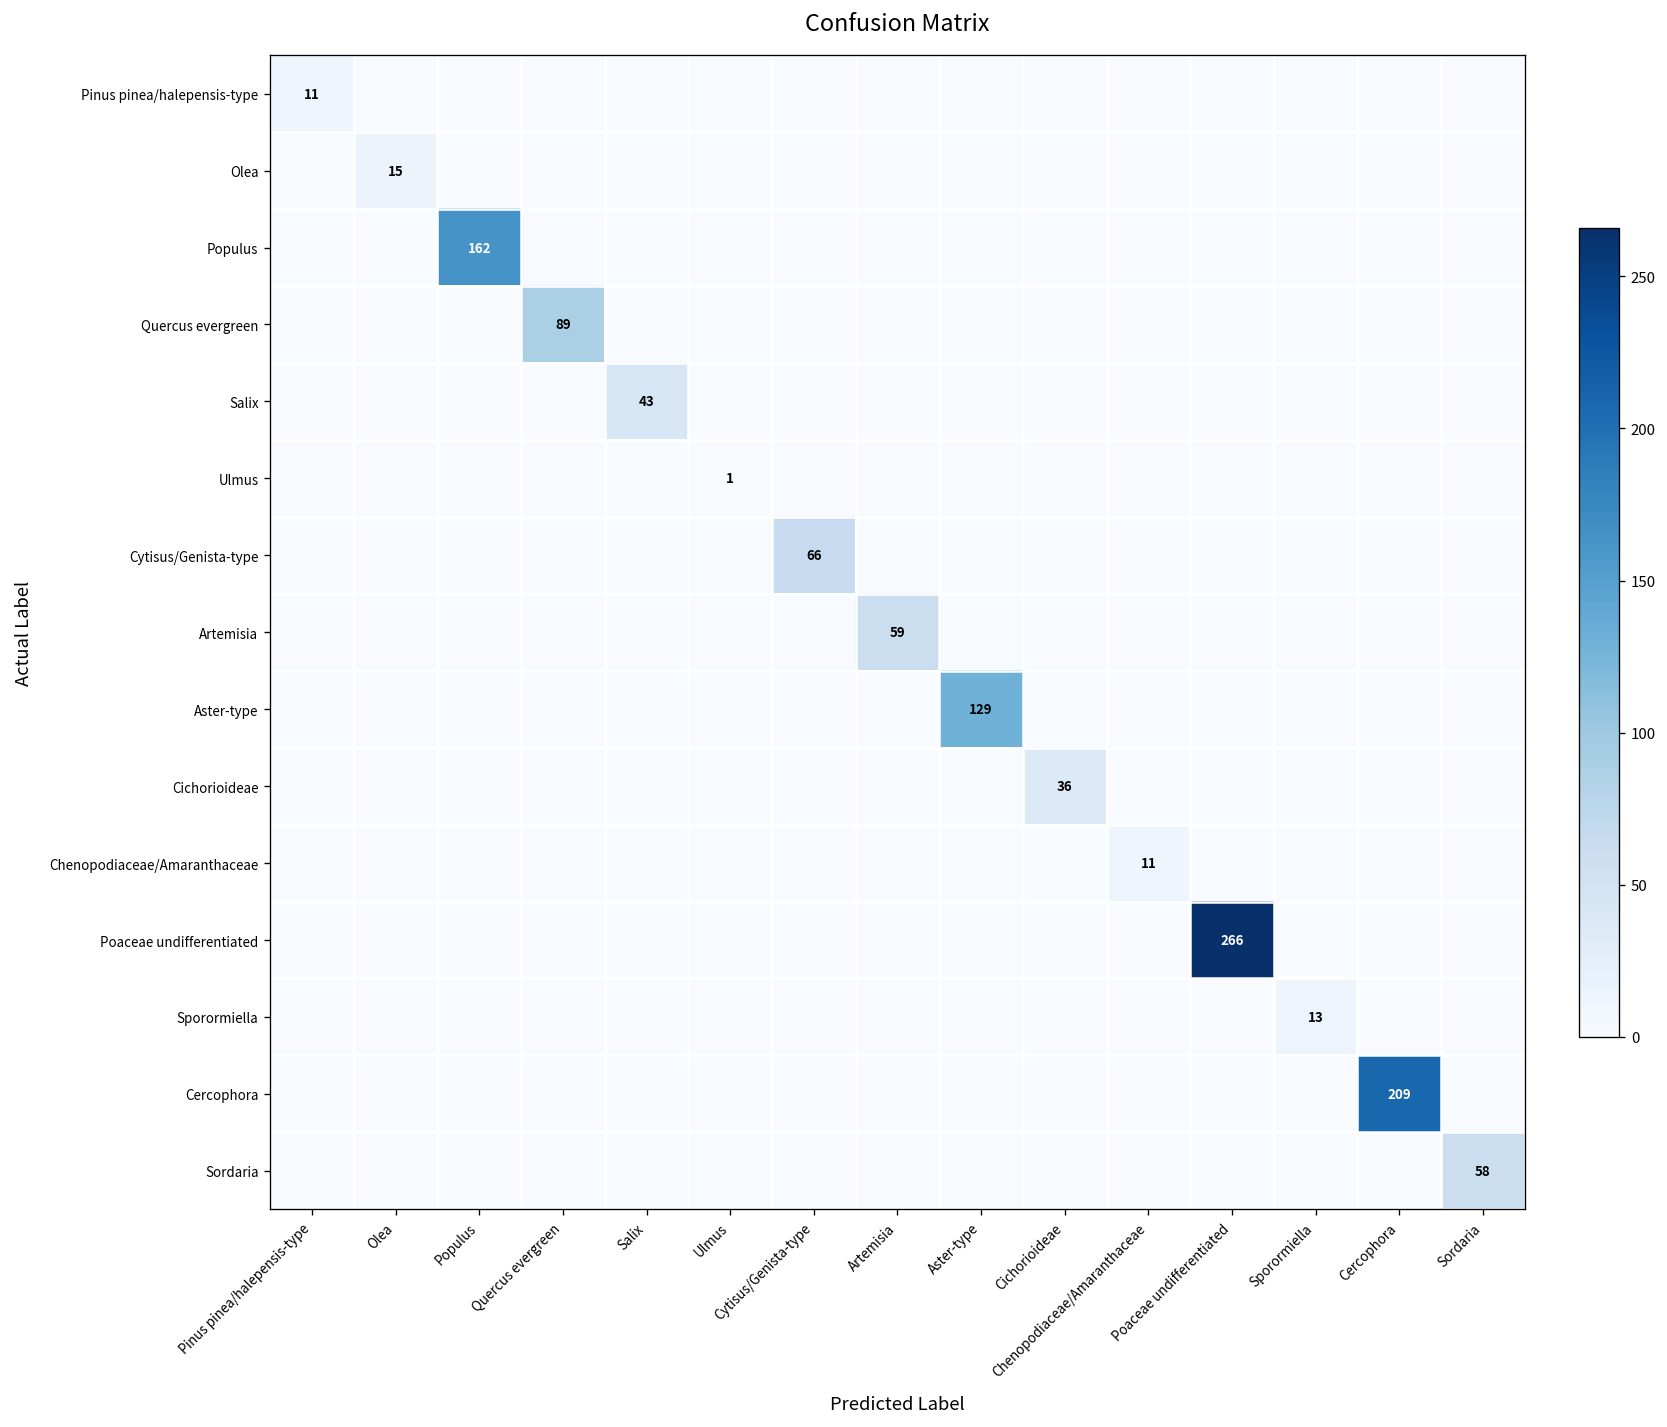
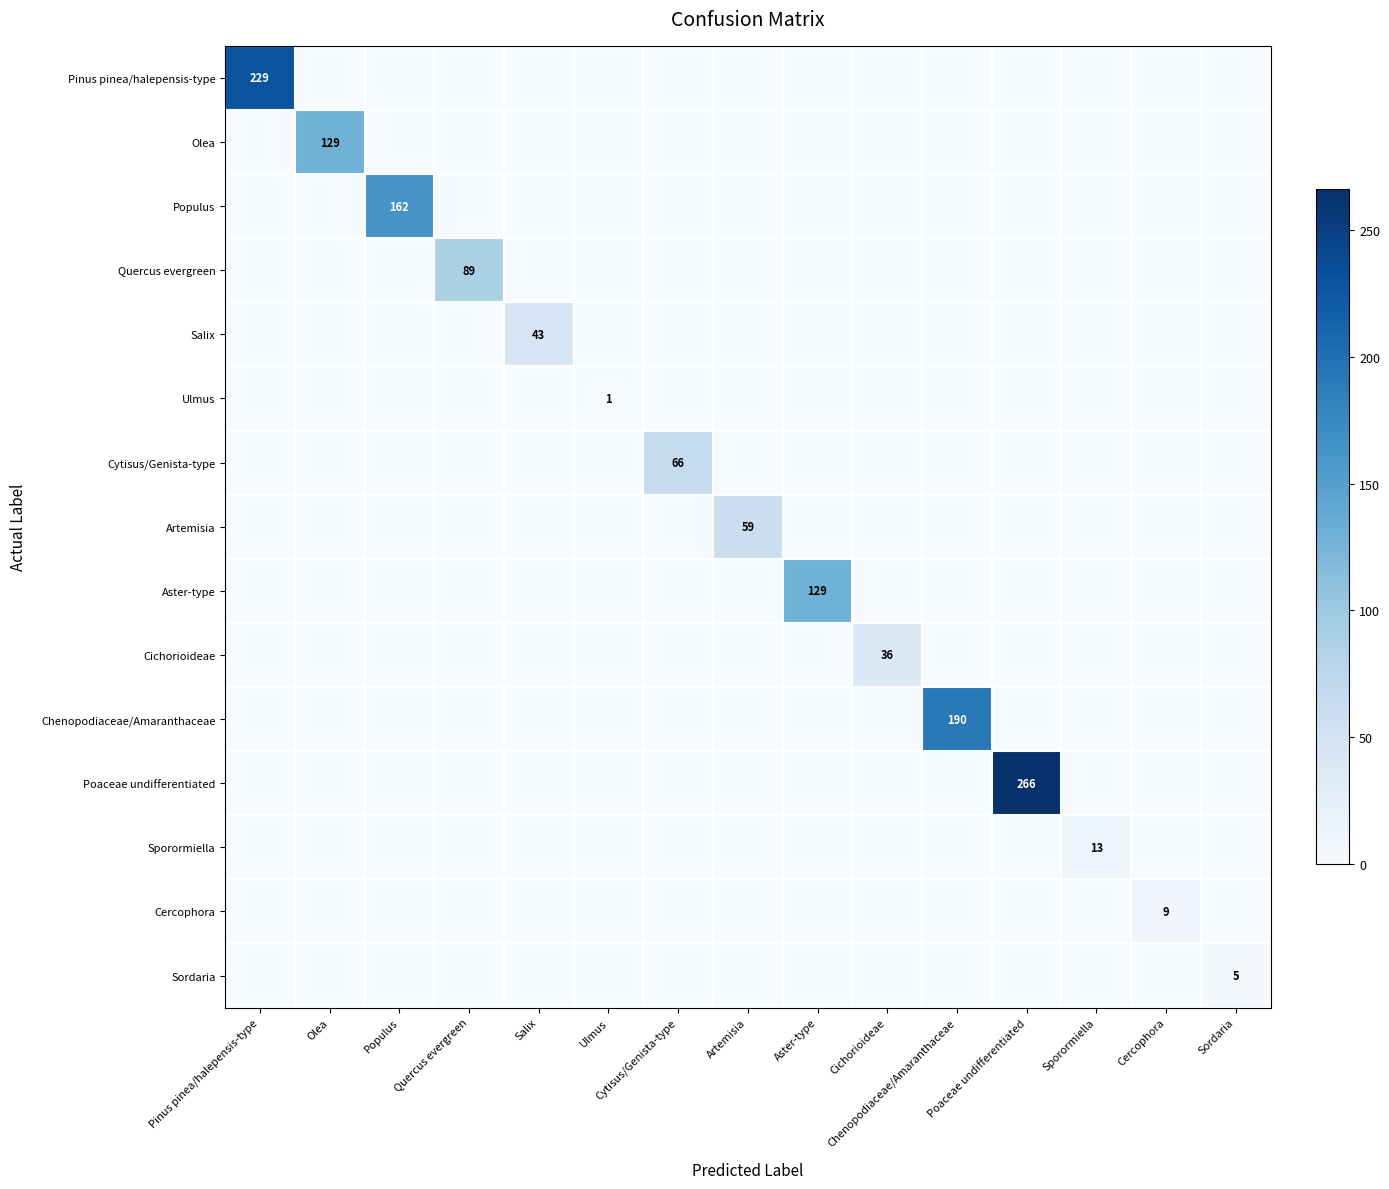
  {
    "Pinus pinea/halepensis-type": {
-     "Pinus pinea/halepensis-type": 11
+     "Pinus pinea/halepensis-type": 229
    },
    "Olea": {
-     "Olea": 15
+     "Olea": 129
    },
    "Populus": {
      "Populus": 162
    },
    "Quercus evergreen": {
      "Quercus evergreen": 89
    },
    "Salix": {
      "Salix": 43
    },
    "Ulmus": {
      "Ulmus": 1
    },
    "Cytisus/Genista-type": {
      "Cytisus/Genista-type": 66
    },
    "Artemisia": {
      "Artemisia": 59
    },
    "Aster-type": {
      "Aster-type": 129
    },
    "Cichorioideae": {
      "Cichorioideae": 36
    },
    "Chenopodiaceae/Amaranthaceae": {
-     "Chenopodiaceae/Amaranthaceae": 11
+     "Chenopodiaceae/Amaranthaceae": 190
    },
    "Poaceae undifferentiated": {
      "Poaceae undifferentiated": 266
    },
    "Sporormiella": {
      "Sporormiella": 13
    },
    "Cercophora": {
-     "Cercophora": 209
+     "Cercophora": 9
    },
    "Sordaria": {
-     "Sordaria": 58
+     "Sordaria": 5
    }
  }
